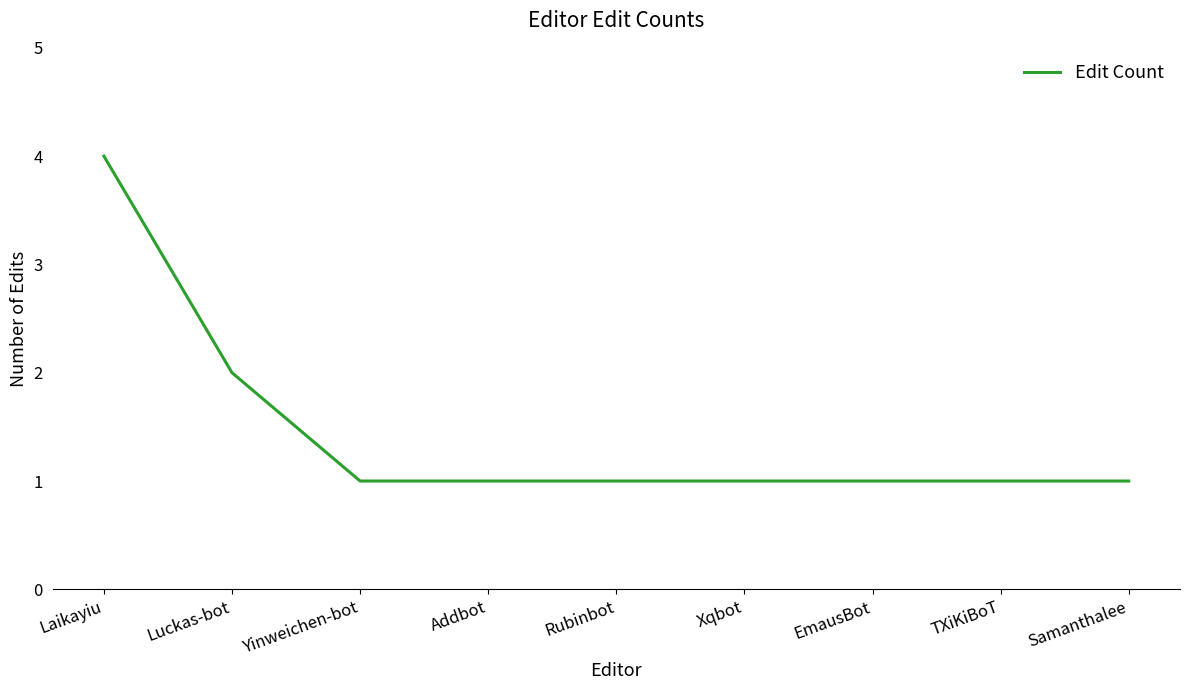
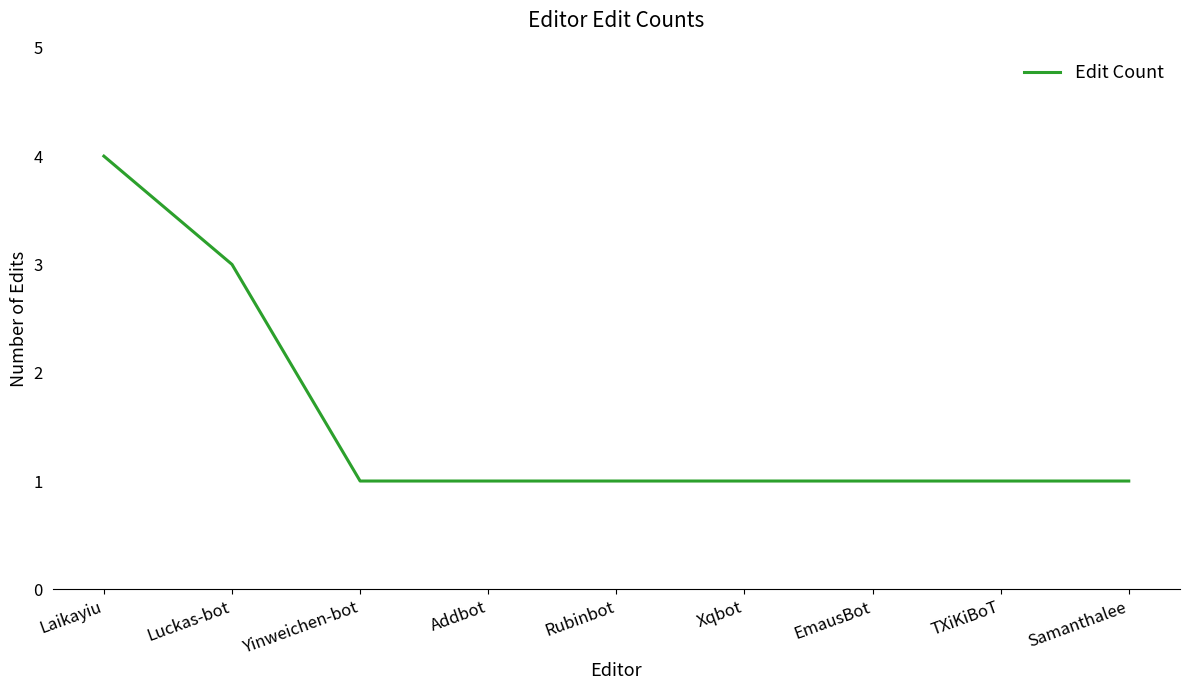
  {
    "Laikayiu": 4,
-   "Luckas-bot": 2,
+   "Luckas-bot": 3,
    "Yinweichen-bot": 1,
    "Addbot": 1,
    "Rubinbot": 1,
    "Xqbot": 1,
    "EmausBot": 1,
    "TXiKiBoT": 1,
    "Samanthalee": 1
  }
